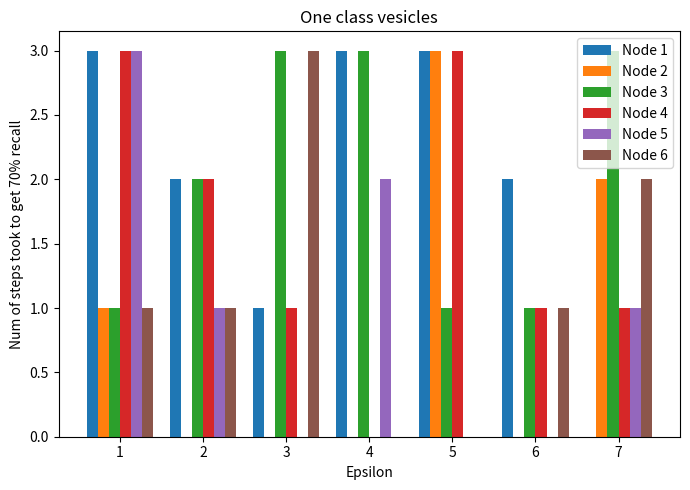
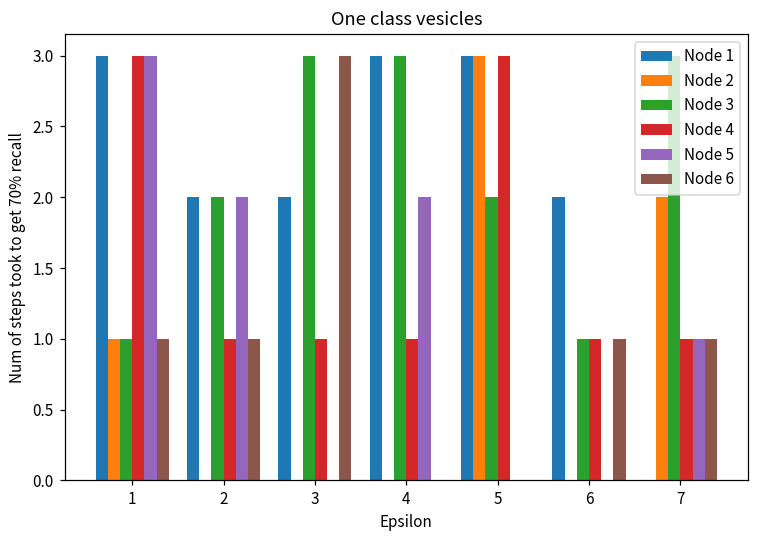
  {
    "Node 1": {
      "1": 3,
      "2": 2,
-     "3": 1,
+     "3": 2,
      "4": 3,
      "5": 3,
      "6": 2,
      "7": 0
    },
    "Node 2": {
      "1": 1,
      "2": 0,
      "3": 0,
      "4": 0,
      "5": 3,
      "6": 0,
      "7": 2
    },
    "Node 3": {
      "1": 1,
      "2": 2,
      "3": 3,
      "4": 3,
-     "5": 1,
+     "5": 2,
      "6": 1
    },
    "Node 4": {
      "1": 3,
-     "2": 2,
+     "2": 1,
      "3": 1,
-     "4": 0,
+     "4": 1,
      "5": 3,
      "6": 1,
      "7": 1
    },
    "Node 5": {
      "1": 3,
-     "2": 1,
+     "2": 2,
      "3": 0,
      "4": 2,
      "5": 0,
      "6": 0,
      "7": 1
    },
    "Node 6": {
      "1": 1,
      "2": 1,
      "3": 3,
      "4": 0,
      "5": 0,
      "6": 1,
-     "7": 2
+     "7": 1
    }
  }
